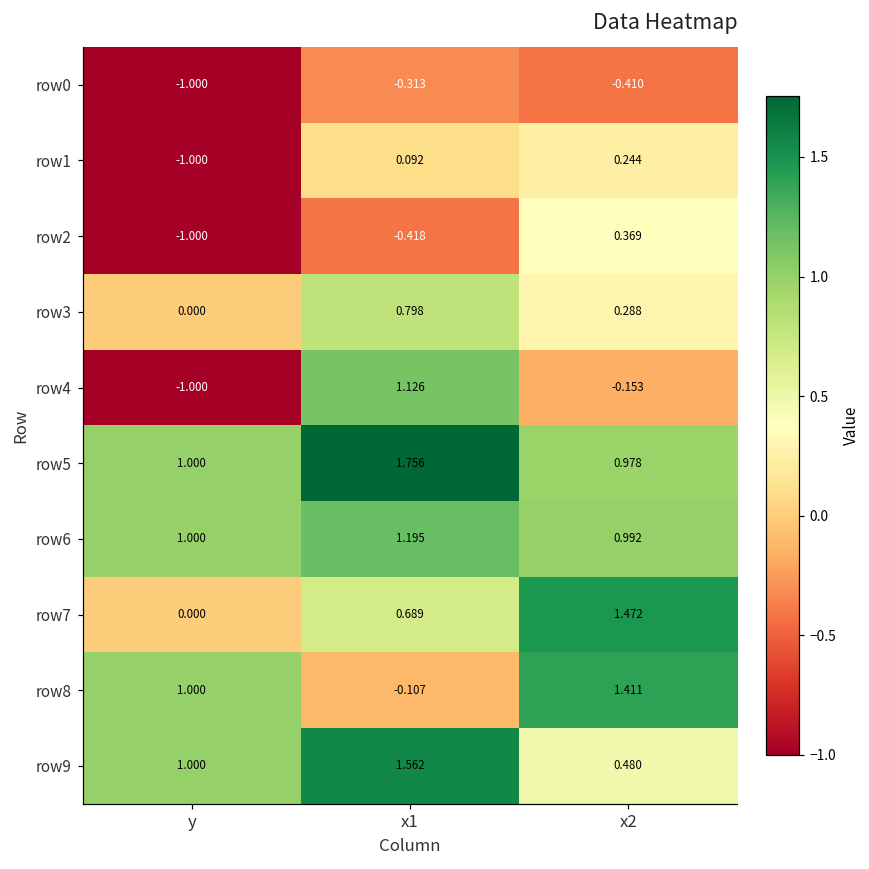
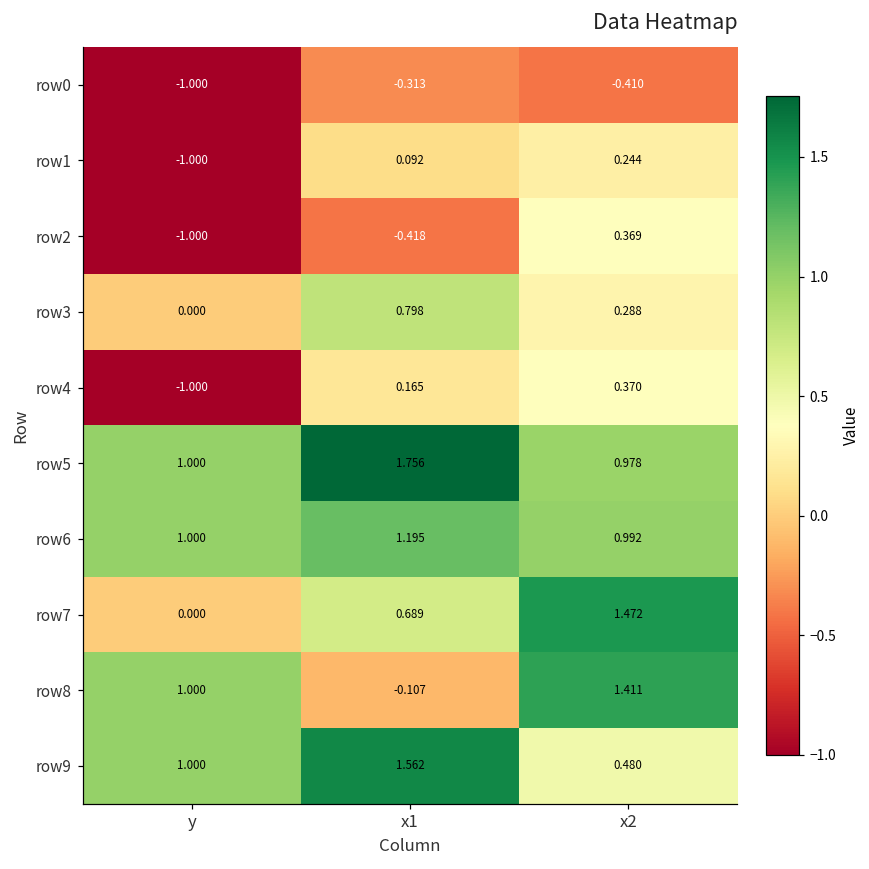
  {
    "row0": {
      "y": -1.000,
      "x1": -0.313,
      "x2": -0.410
    },
    "row1": {
      "y": -1.000,
      "x1": 0.092,
      "x2": 0.244
    },
    "row2": {
      "y": -1.000,
      "x1": -0.418,
      "x2": 0.369
    },
    "row3": {
      "y": 0.000,
      "x1": 0.798,
      "x2": 0.288
    },
    "row4": {
      "y": -1.000,
-     "x1": 1.126,
-     "x2": -0.153
+     "x1": 0.165,
+     "x2": 0.370
    },
    "row5": {
      "y": 1.000,
      "x1": 1.756,
      "x2": 0.978
    },
    "row6": {
      "y": 1.000,
      "x1": 1.195,
      "x2": 0.992
    },
    "row7": {
      "y": 0.000,
      "x1": 0.689,
      "x2": 1.472
    },
    "row8": {
      "y": 1.000,
      "x1": -0.107,
      "x2": 1.411
    },
    "row9": {
      "y": 1.000,
      "x1": 1.562,
      "x2": 0.480
    }
  }
